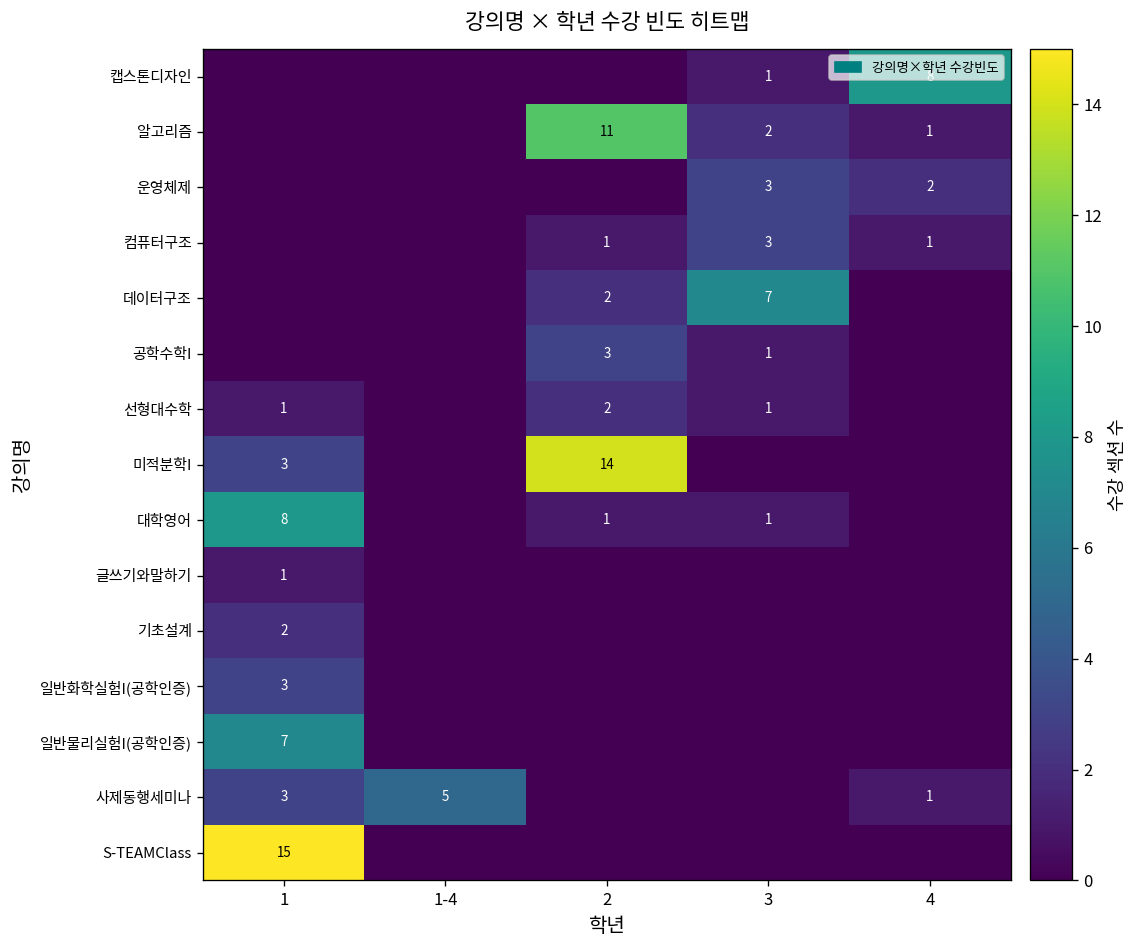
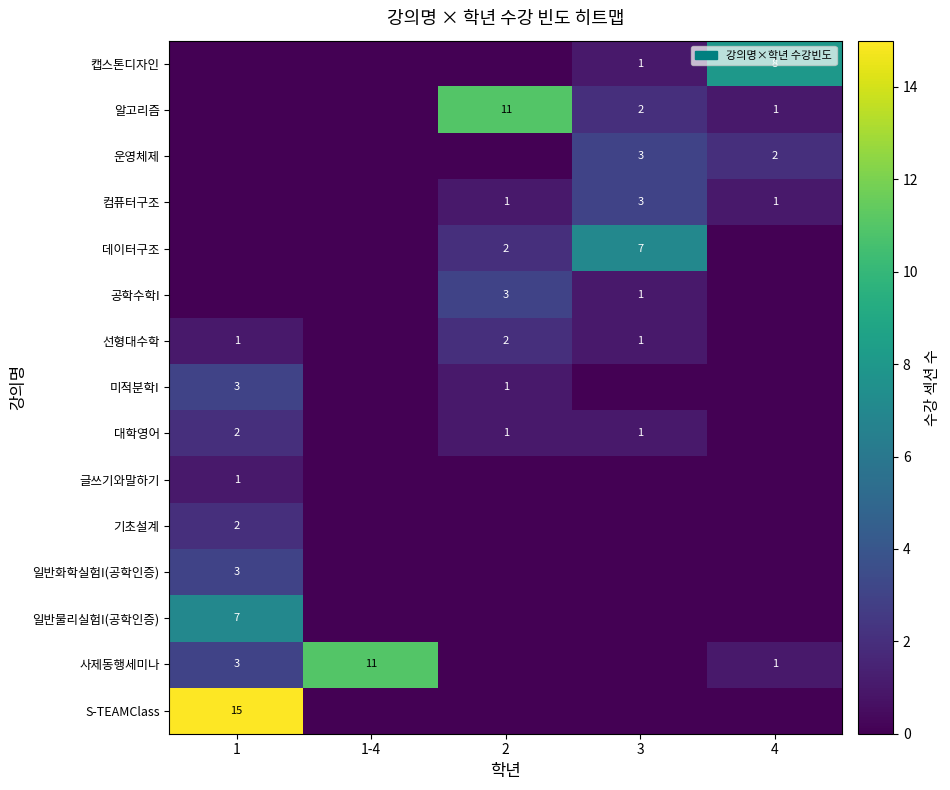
  {
    "캡스톤디자인": {
      "3": 1
    },
    "알고리즘": {
      "2": 11,
      "3": 2,
      "4": 1
    },
    "운영체제": {
      "3": 3,
      "4": 2
    },
    "컴퓨터구조": {
      "2": 1,
      "3": 3,
      "4": 1
    },
    "데이터구조": {
      "2": 2,
      "3": 7
    },
    "공학수학I": {
      "2": 3,
      "3": 1
    },
    "선형대수학": {
      "1": 1,
      "2": 2,
      "3": 1
    },
    "미적분학I": {
      "1": 3,
-     "2": 14
+     "2": 1
    },
    "대학영어": {
-     "1": 8,
+     "1": 2,
      "2": 1,
      "3": 1
    },
    "글쓰기와말하기": {
      "1": 1
    },
    "기초설계": {
      "1": 2
    },
    "일반화학실험I(공학인증)": {
      "1": 3
    },
    "일반물리실험I(공학인증)": {
      "1": 7
    },
    "사제동행세미나": {
      "1": 3,
-     "1-4": 5,
+     "1-4": 11,
      "4": 1
    },
    "S-TEAMClass": {
      "1": 15
    }
  }
